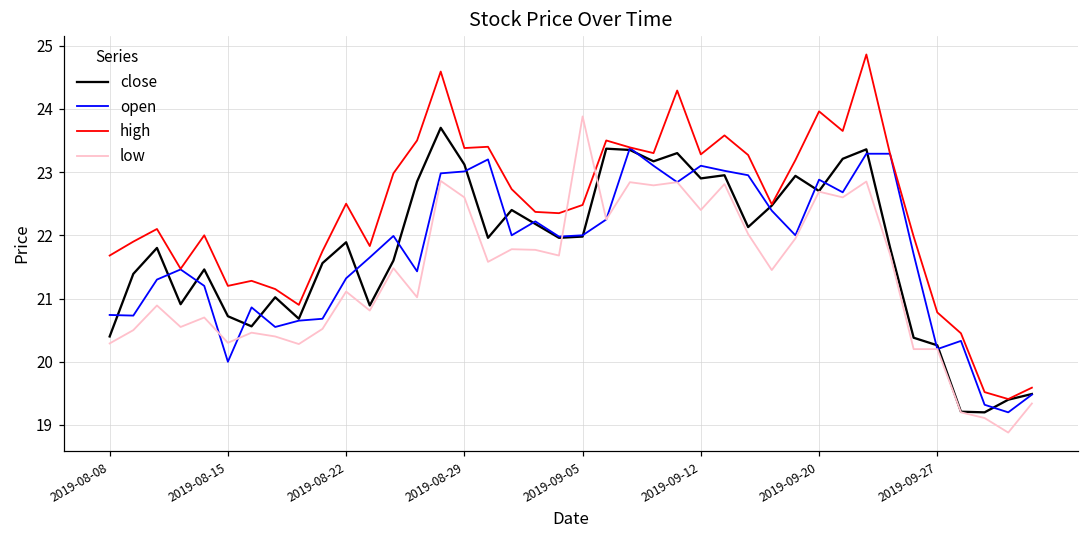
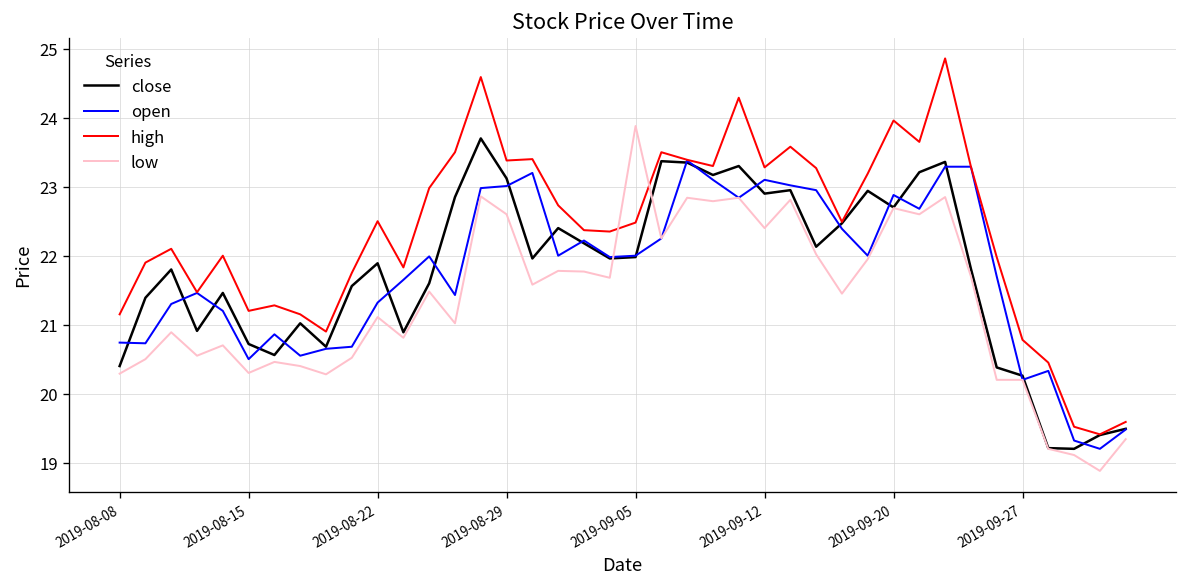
  {
    "close": {
      "2019-08-08": 20.4,
      "2019-08-15": 20.7,
      "2019-08-22": 21.9,
      "2019-08-29": 23.1,
      "2019-09-12": 22.9,
      "2019-09-27": 20.3
    },
    "open": {
      "2019-08-08": 20.7,
-     "2019-08-15": 20.0,
+     "2019-08-15": 20.5,
      "2019-08-22": 21.3,
      "2019-08-29": 23.0,
      "2019-09-12": 23.1,
      "2019-09-20": 22.9
    },
    "high": {
-     "2019-08-08": 21.7,
+     "2019-08-08": 21.2,
      "2019-08-15": 21.2,
      "2019-08-22": 22.5,
      "2019-08-29": 23.4,
      "2019-09-05": 22.5,
      "2019-09-12": 23.3,
      "2019-09-20": 24.0,
      "2019-09-27": 20.8
    },
    "low": {
      "2019-08-08": 20.3,
      "2019-08-15": 20.3,
      "2019-08-22": 21.1,
      "2019-08-29": 22.6,
      "2019-09-05": 23.9,
      "2019-09-12": 22.4
    }
  }
